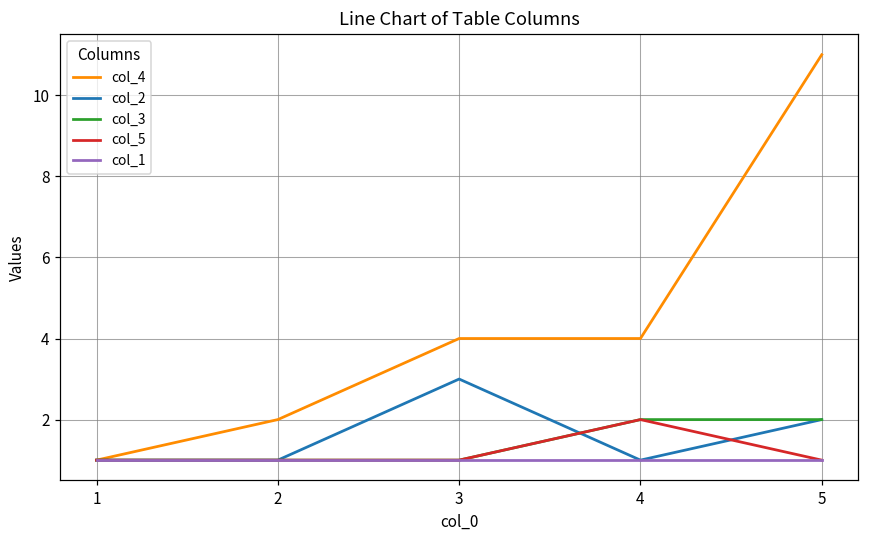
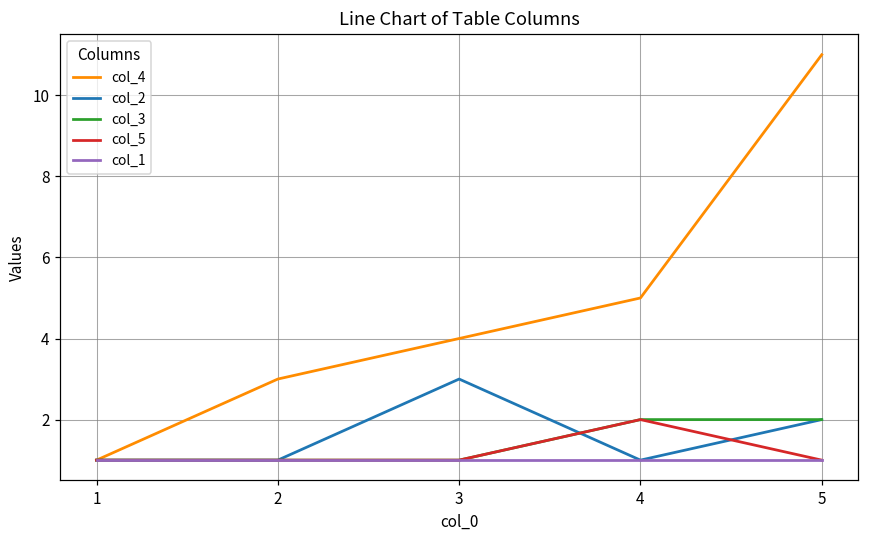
  {
    "col_4": {
-     "2": 2,
+     "2": 3,
      "3": 4,
-     "4": 4,
+     "4": 5,
      "5": 11
    },
    "col_2": {
      "3": 3
    }
  }
